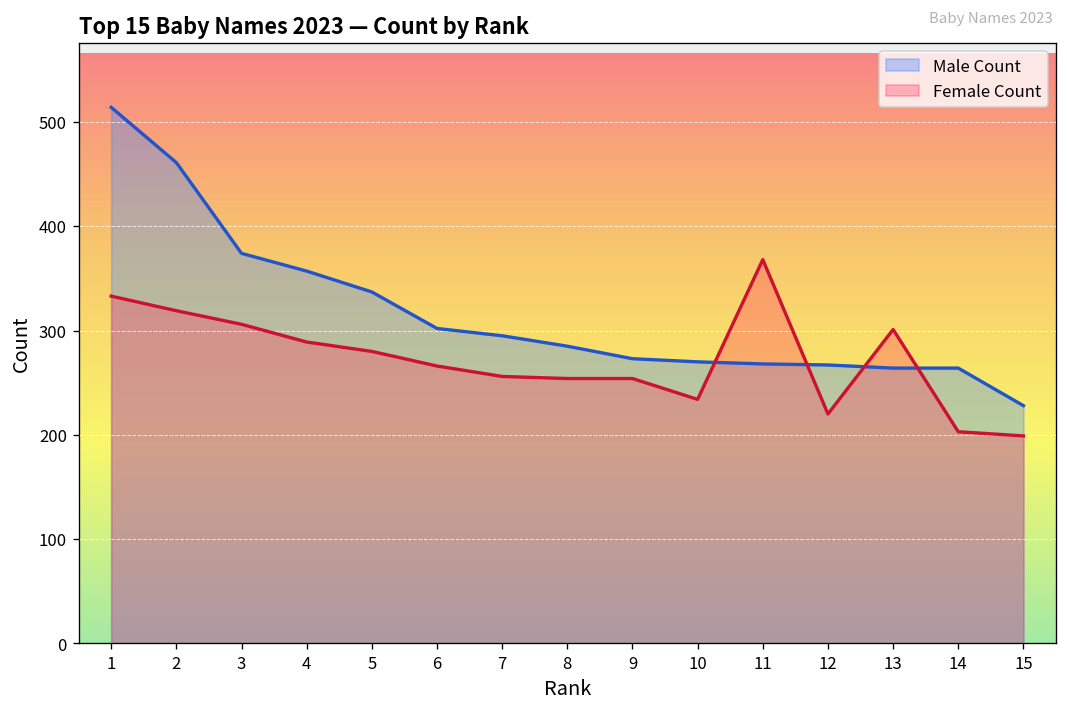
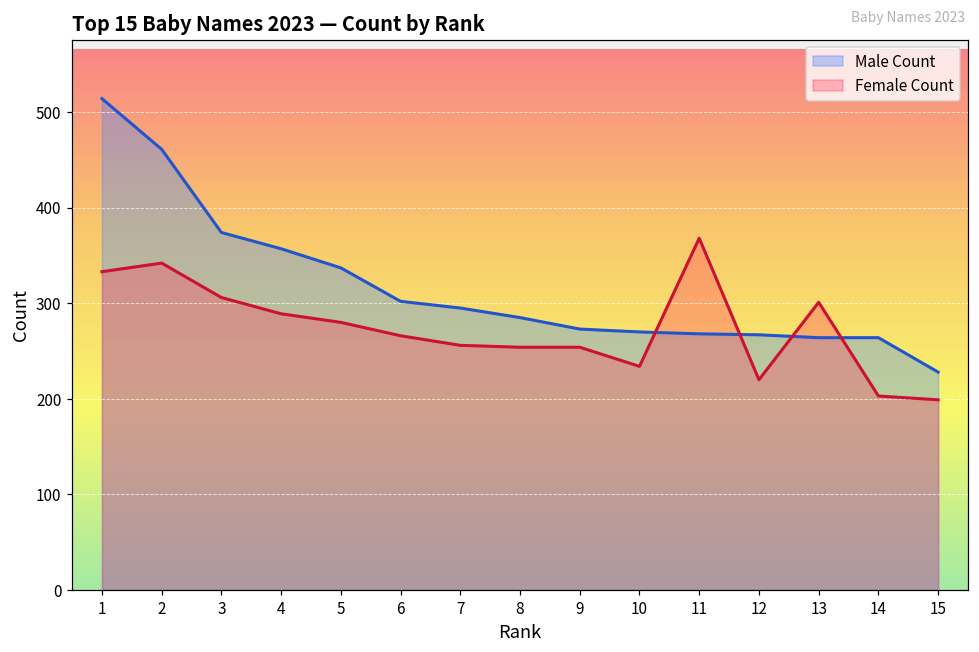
  {
    "Male Count": {
      "1": 510,
      "2": 460,
      "3": 370,
      "4": 360,
      "5": 340,
      "6": 300,
      "7": 300,
      "8": 290,
      "9": 270,
      "10": 270,
      "11": 270,
      "12": 270,
      "13": 260,
      "14": 260,
      "15": 230
    },
    "Female Count": {
      "1": 330,
-     "2": 320,
+     "2": 340,
      "3": 310,
      "4": 290,
      "5": 280,
      "6": 270,
      "7": 260,
      "8": 250,
      "9": 250,
      "10": 230,
      "11": 370,
      "12": 220,
      "13": 300,
      "14": 200,
      "15": 200
    }
  }
